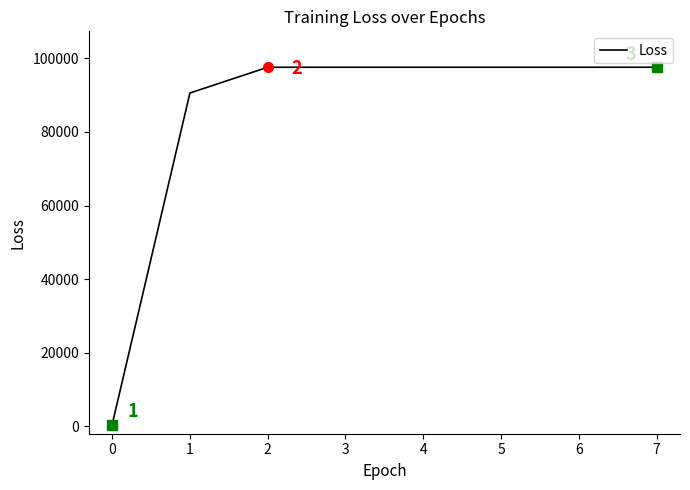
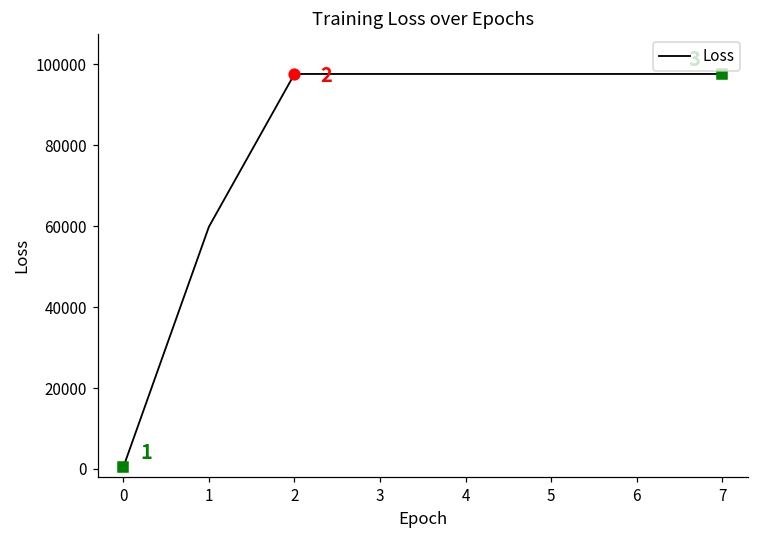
  {
    "Loss": {
-     "1": 91000,
+     "1": 60000,
      "3": 98000,
      "4": 98000,
      "5": 98000,
      "6": 98000
    }
  }
